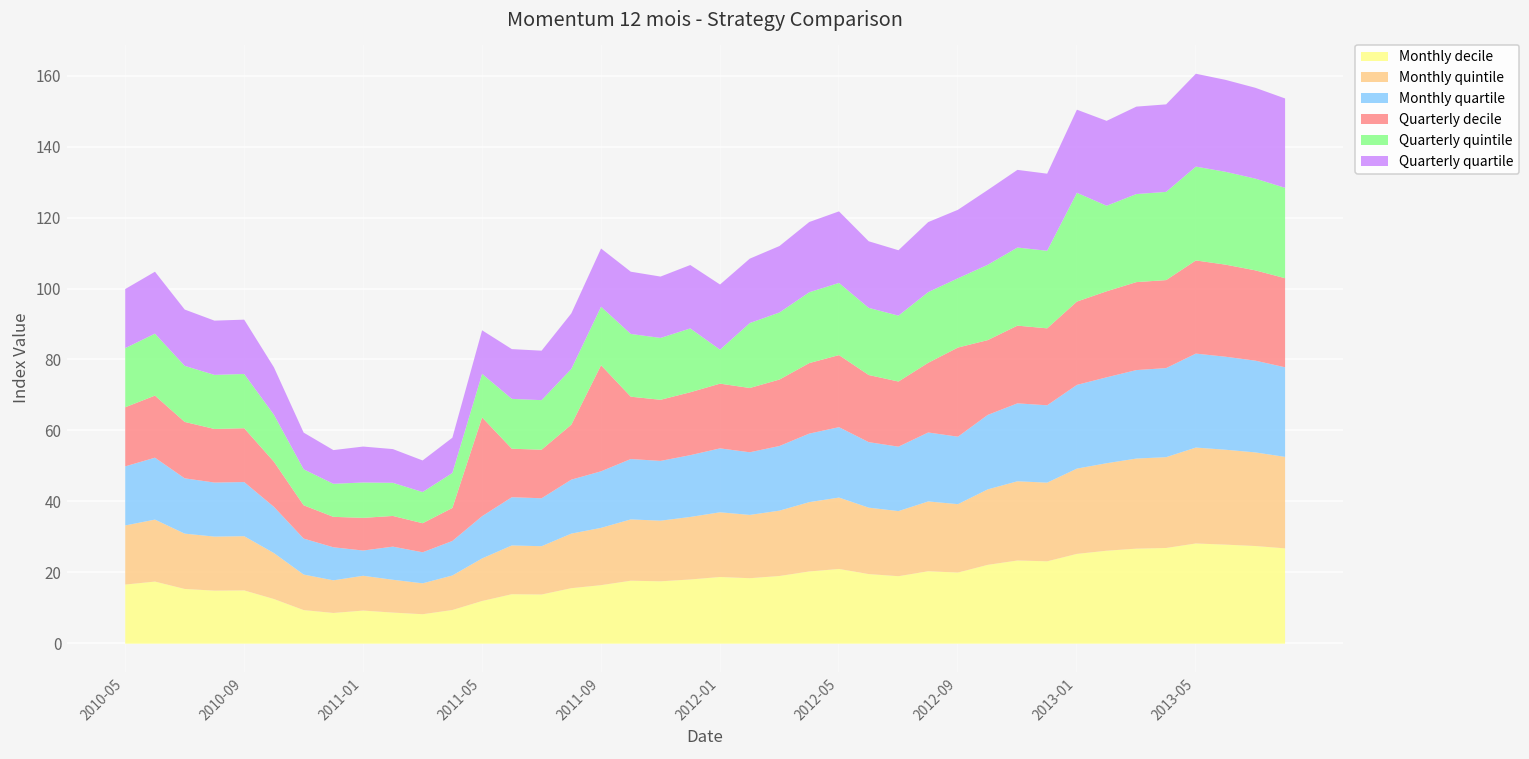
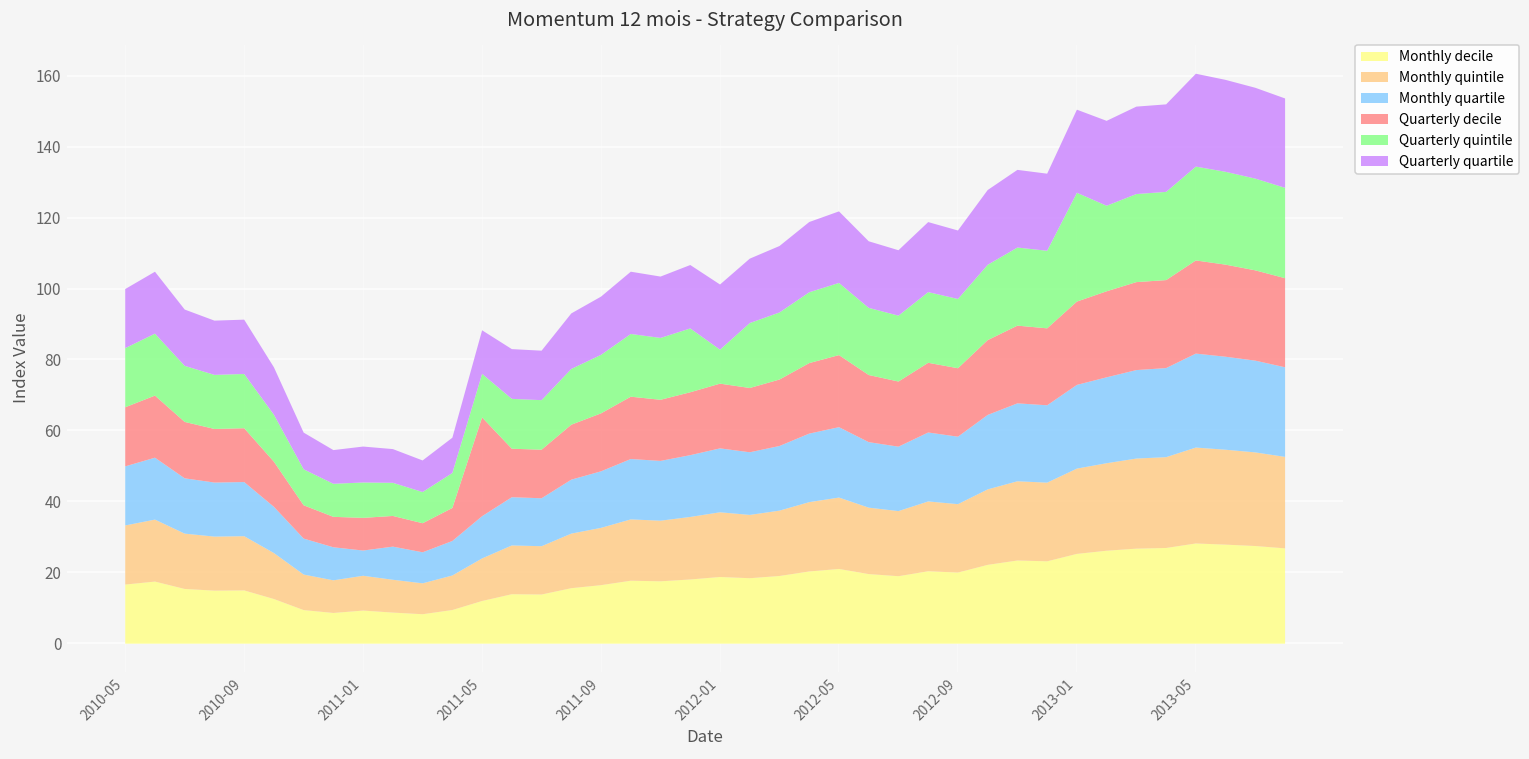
  {
    "Monthly quartile": {
      "2010-05": 17,
      "2010-09": 15,
      "2011-01": 7,
      "2011-05": 12,
      "2011-09": 16,
      "2012-01": 18,
      "2012-05": 20,
      "2012-09": 19,
      "2013-01": 24,
      "2013-05": 26
    },
    "Quarterly decile": {
      "2010-05": 17,
      "2010-09": 15,
      "2011-01": 9,
      "2011-05": 28,
-     "2011-09": 30,
+     "2011-09": 16,
      "2012-01": 18,
      "2012-05": 20,
-     "2012-09": 25,
+     "2012-09": 19,
      "2013-01": 23,
      "2013-05": 26
    },
    "Quarterly quintile": {
      "2010-05": 17,
      "2010-09": 15,
      "2011-01": 10,
      "2011-05": 12,
      "2011-09": 17,
      "2012-01": 10,
      "2012-05": 20,
      "2012-09": 20,
      "2013-01": 31,
      "2013-05": 26
    },
    "Quarterly quartile": {
      "2010-05": 17,
      "2010-09": 15,
      "2011-01": 10,
      "2011-05": 12,
      "2011-09": 16,
      "2012-01": 18,
      "2012-05": 20,
      "2012-09": 19,
      "2013-01": 23,
      "2013-05": 26
    }
  }
